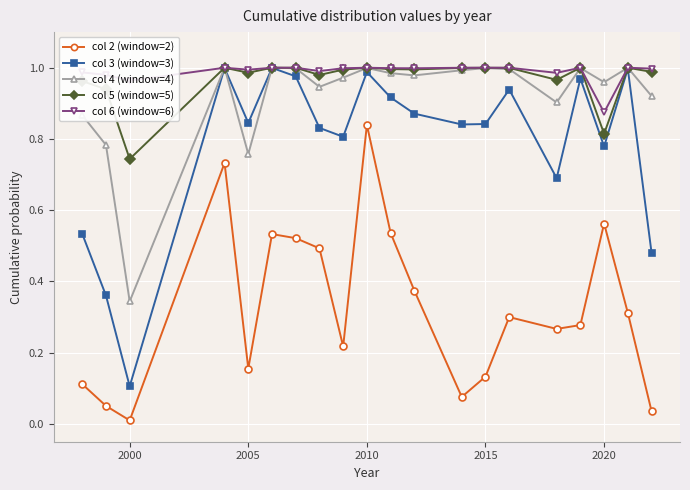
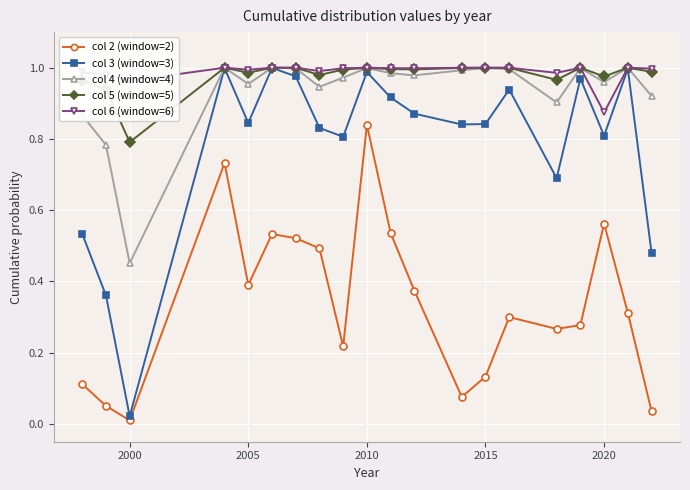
  {
    "col 2 (window=2)": {
      "2000": 0.01,
-     "2005": 0.16,
+     "2005": 0.39,
      "2010": 0.84,
      "2015": 0.13,
      "2020": 0.56
    },
    "col 3 (window=3)": {
-     "2000": 0.11,
+     "2000": 0.02,
      "2005": 0.84,
      "2010": 0.99,
      "2015": 0.84,
-     "2020": 0.78
+     "2020": 0.81
    },
    "col 4 (window=4)": {
-     "2000": 0.34,
-     "2005": 0.76,
+     "2000": 0.45,
+     "2005": 0.95,
      "2020": 0.96
    },
    "col 5 (window=5)": {
-     "2000": 0.74,
+     "2000": 0.79,
      "2005": 0.99,
-     "2020": 0.81
+     "2020": 0.98
    },
    "col 6 (window=6)": {
      "2005": 0.99,
      "2020": 0.87
    }
  }
